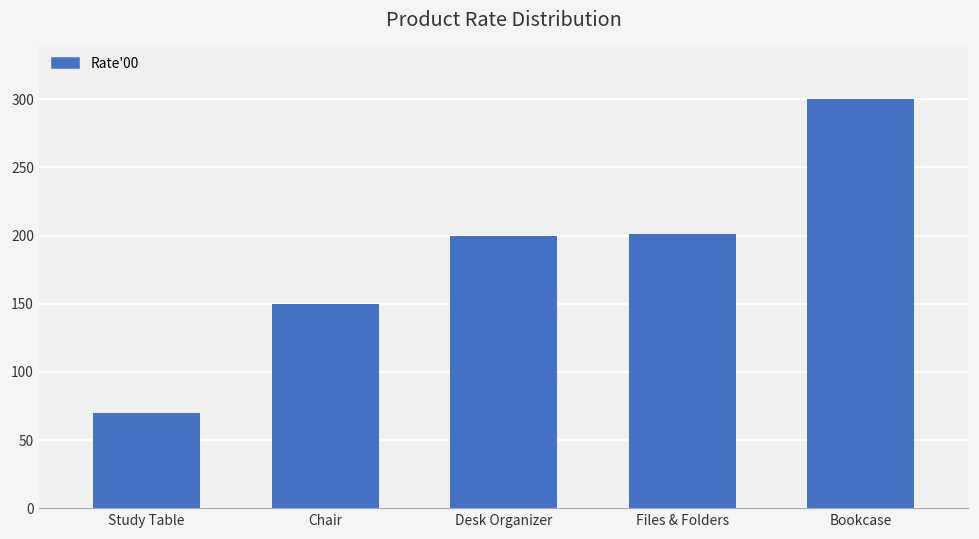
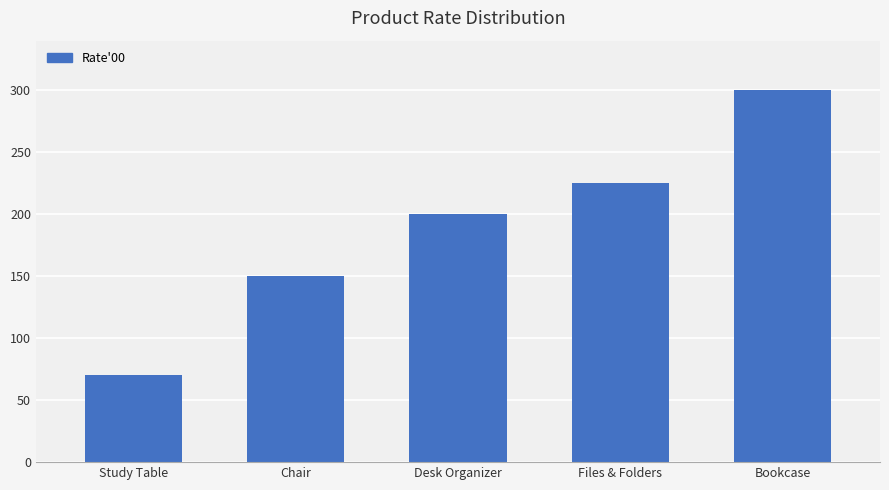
  {
    "Study Table": 70,
    "Chair": 150,
    "Desk Organizer": 200,
-   "Files & Folders": 201,
+   "Files & Folders": 225,
    "Bookcase": 300
  }
